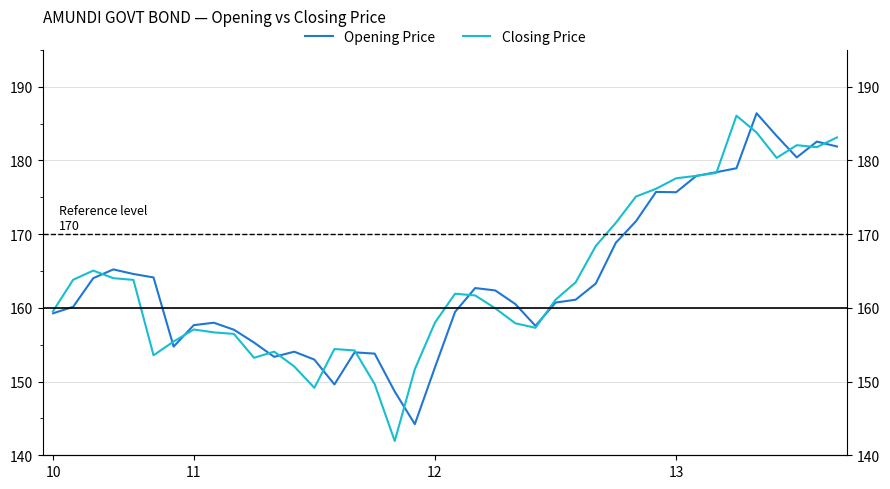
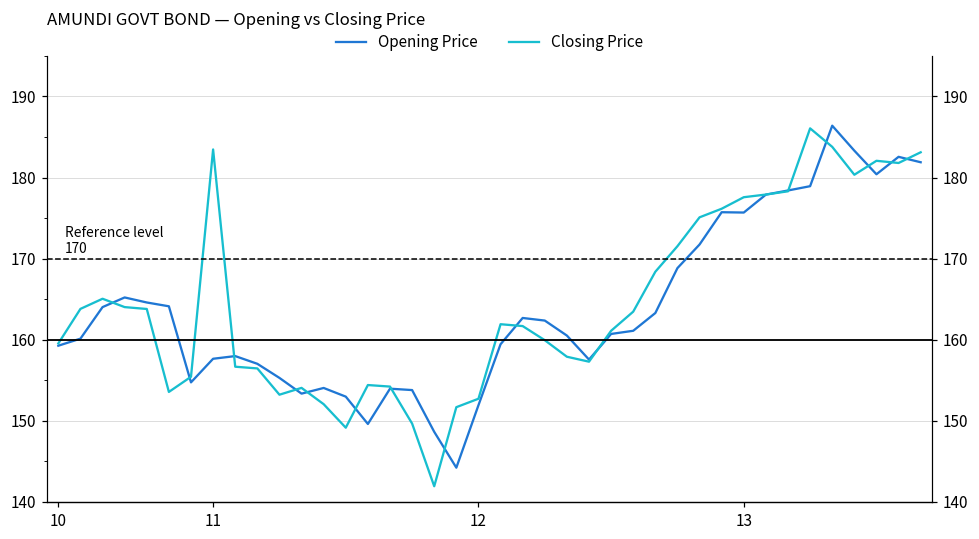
  {
    "Opening Price": {
      "11": 158,
      "12": 152,
      "13": 176
    },
    "Closing Price": {
-     "11": 157,
-     "12": 158,
+     "11": 183,
+     "12": 153,
      "13": 178
    }
  }
